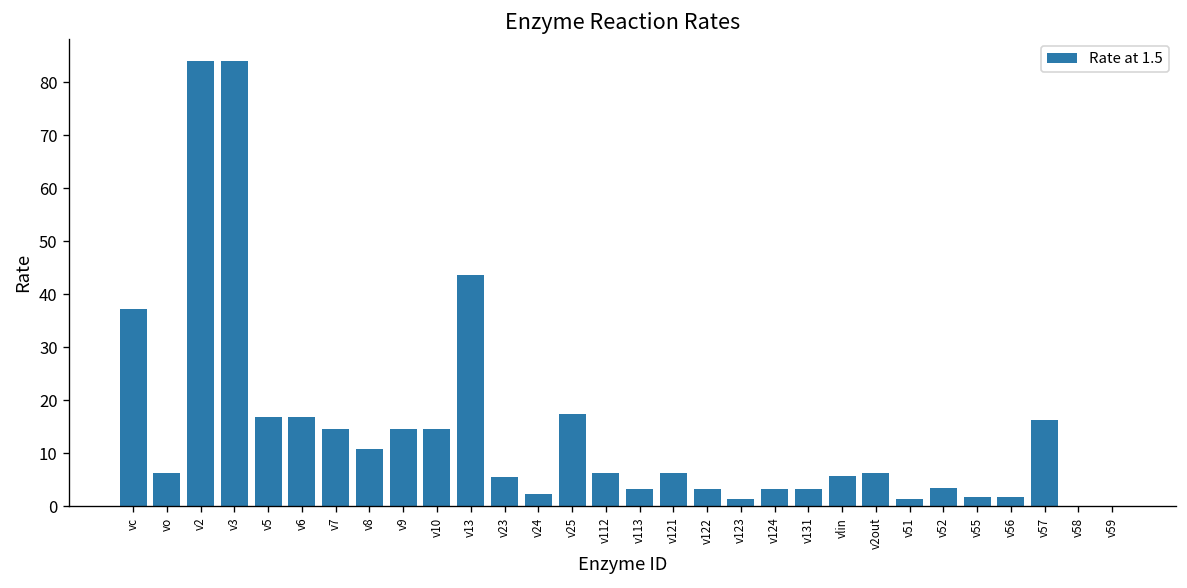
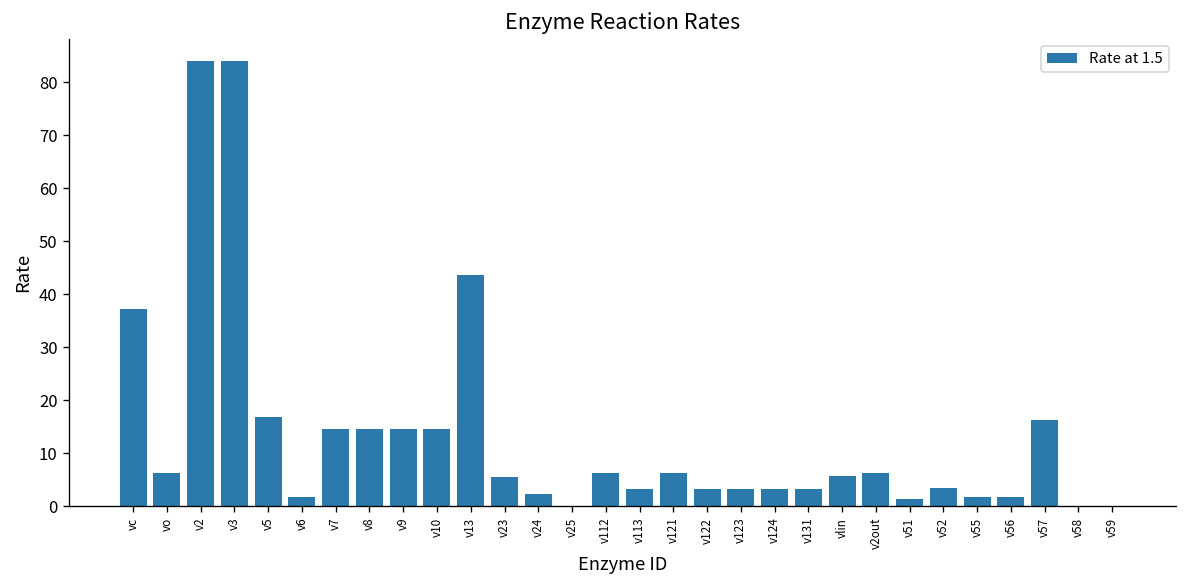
  {
    "vc": 37,
    "vo": 6,
    "v2": 84,
    "v3": 84,
    "v5": 17,
-   "v6": 17,
+   "v6": 2,
    "v7": 15,
-   "v8": 11,
+   "v8": 15,
    "v9": 15,
    "v10": 15,
    "v13": 44,
    "v23": 5,
    "v24": 2,
-   "v25": 17,
+   "v25": 0,
    "v112": 6,
    "v113": 3,
    "v121": 6,
    "v122": 3,
-   "v123": 1,
+   "v123": 3,
    "v124": 3,
    "v131": 3,
    "vlin": 6,
    "v2out": 6,
    "v51": 1,
    "v52": 3,
    "v55": 2,
    "v56": 2,
    "v57": 16
  }
